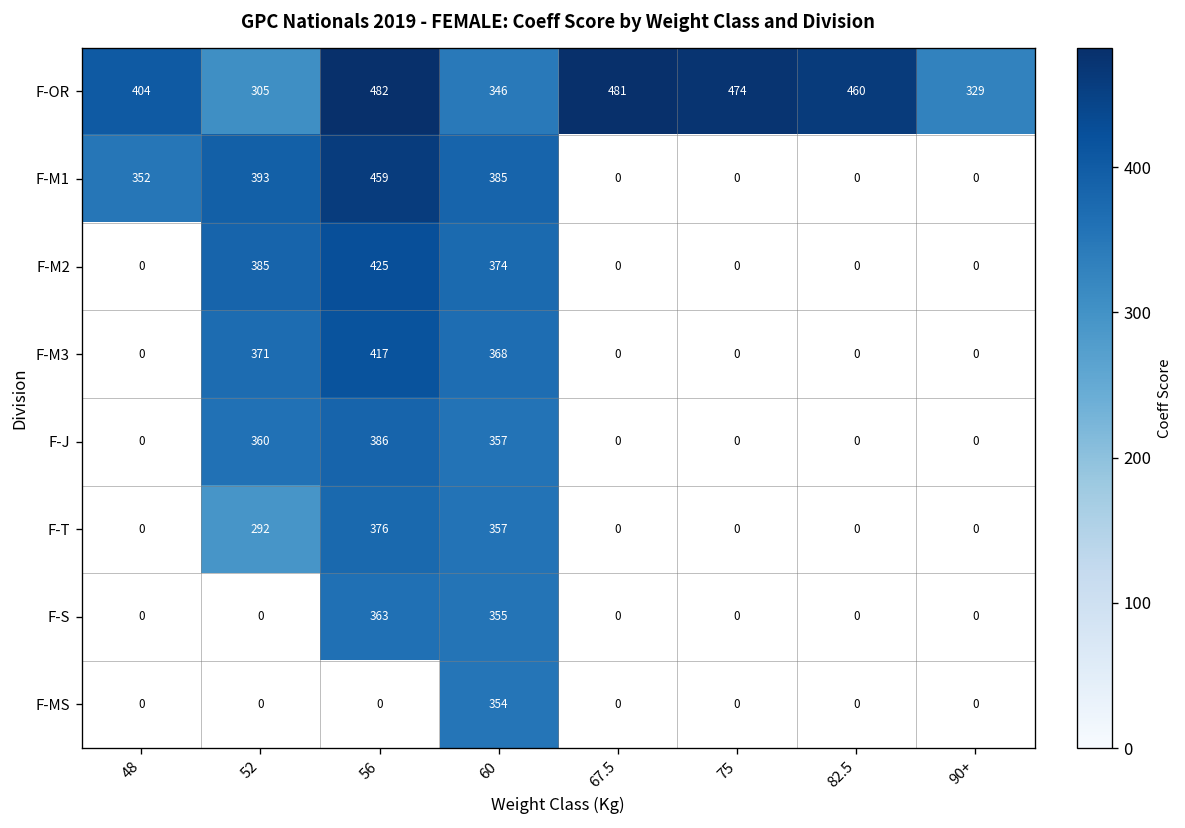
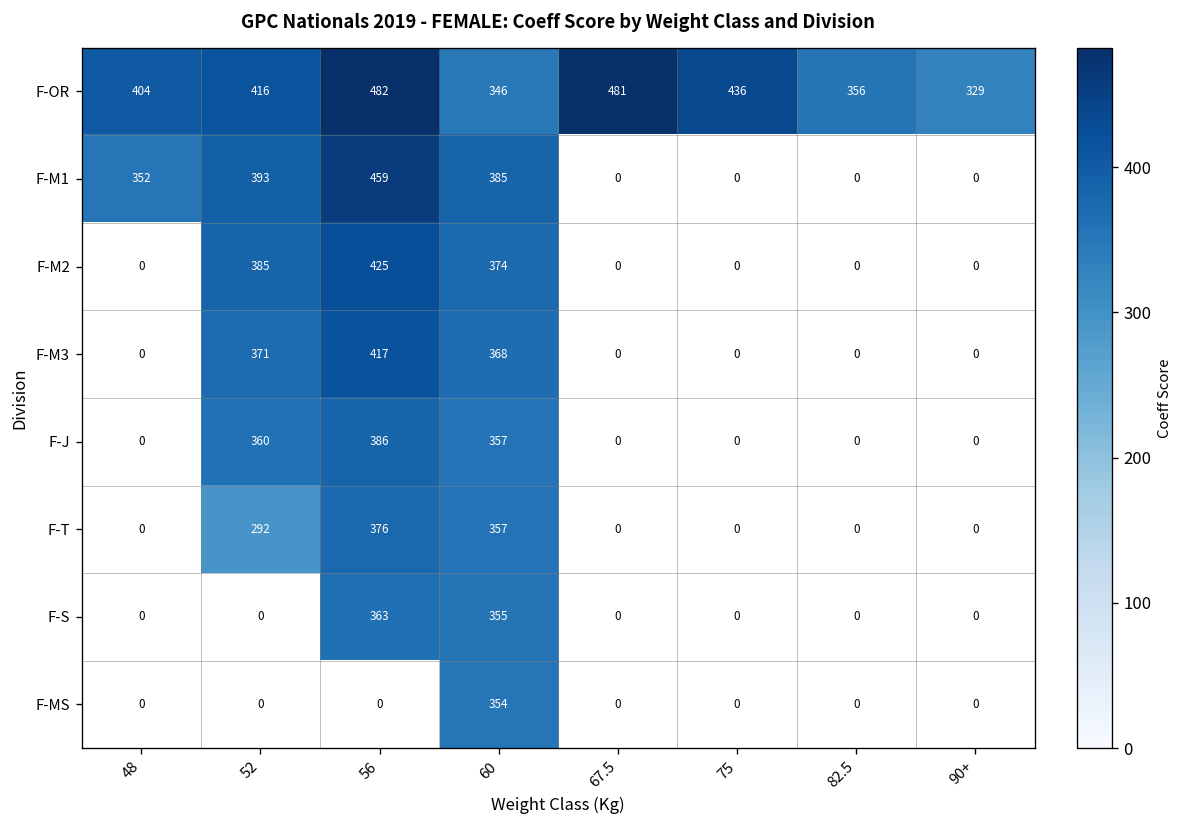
  {
    "F-OR": {
      "48": 404,
-     "52": 305,
+     "52": 416,
      "56": 482,
      "60": 346,
      "67.5": 481,
-     "75": 474,
-     "82.5": 460,
+     "75": 436,
+     "82.5": 356,
      "90+": 329
    },
    "F-M1": {
      "48": 352,
      "52": 393,
      "56": 459,
      "60": 385
    },
    "F-M2": {
      "52": 385,
      "56": 425,
      "60": 374
    },
    "F-M3": {
      "52": 371,
      "56": 417,
      "60": 368
    },
    "F-J": {
      "52": 360,
      "56": 386,
      "60": 357
    },
    "F-T": {
      "52": 292,
      "56": 376,
      "60": 357
    },
    "F-S": {
      "56": 363,
      "60": 355
    },
    "F-MS": {
      "60": 354
    }
  }
